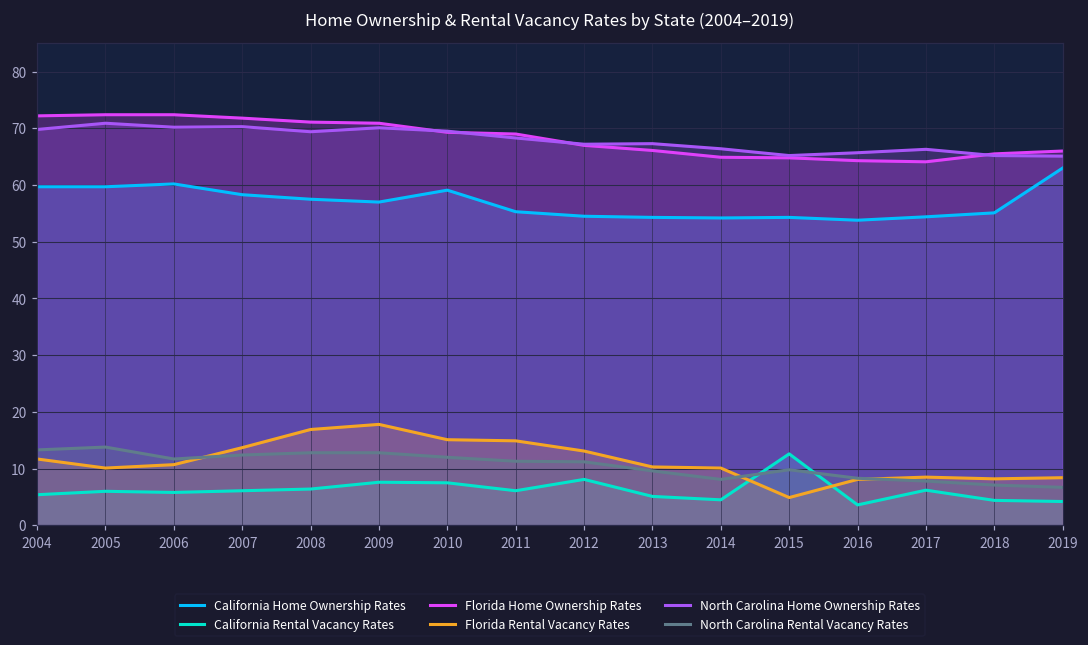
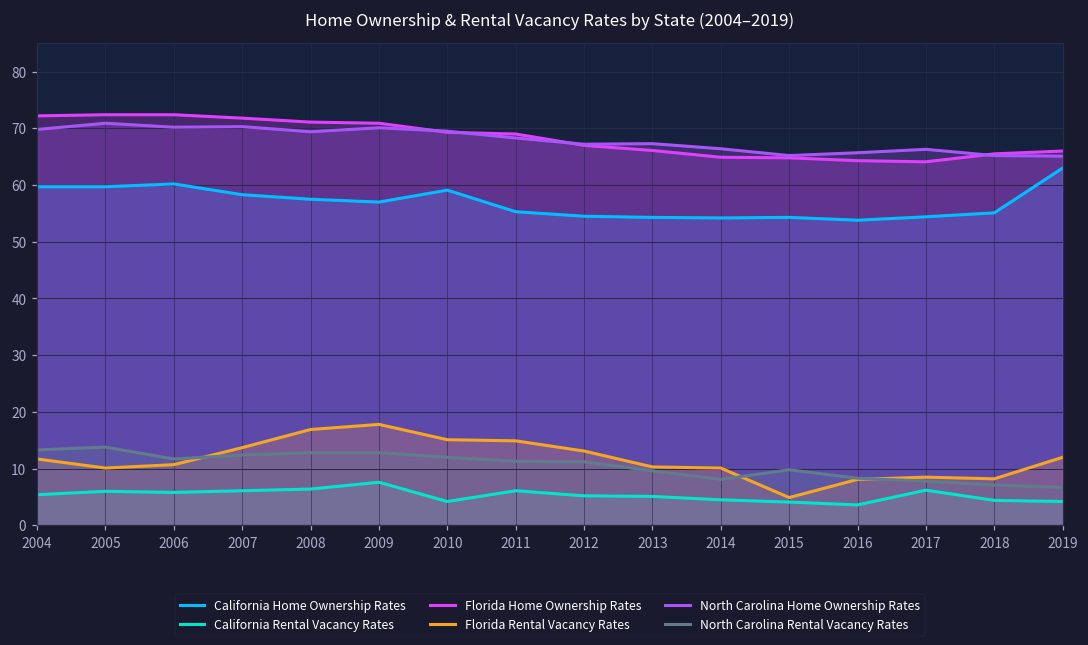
  {
    "California Home Ownership Rates": {
      "2004": 60,
      "2005": 60,
      "2006": 60,
      "2007": 58,
      "2008": 58,
      "2009": 57,
      "2010": 59,
      "2011": 55,
      "2012": 55,
      "2013": 54,
      "2014": 54,
      "2015": 54,
      "2016": 54,
      "2017": 54,
      "2018": 55,
      "2019": 63
    },
    "California Rental Vacancy Rates": {
      "2004": 5,
      "2005": 6,
      "2006": 6,
      "2007": 6,
      "2008": 6,
      "2009": 8,
-     "2010": 8,
+     "2010": 4,
      "2011": 6,
-     "2012": 8,
+     "2012": 5,
      "2013": 5,
      "2014": 5,
-     "2015": 13,
+     "2015": 4,
      "2016": 4,
      "2017": 6,
      "2018": 4,
      "2019": 4
    },
    "Florida Rental Vacancy Rates": {
      "2004": 12,
      "2005": 10,
      "2006": 11,
      "2007": 14,
      "2008": 17,
      "2009": 18,
      "2010": 15,
      "2011": 15,
      "2012": 13,
      "2013": 10,
      "2014": 10,
      "2015": 5,
      "2017": 9,
      "2018": 8,
-     "2019": 8
+     "2019": 12
    },
    "North Carolina Rental Vacancy Rates": {
      "2004": 13,
      "2005": 14,
      "2006": 12,
      "2007": 12,
      "2008": 13,
      "2009": 13,
      "2010": 12,
      "2011": 11,
      "2012": 11,
      "2013": 10,
      "2014": 8,
      "2015": 10,
      "2017": 8,
      "2018": 7,
      "2019": 7
    }
  }
